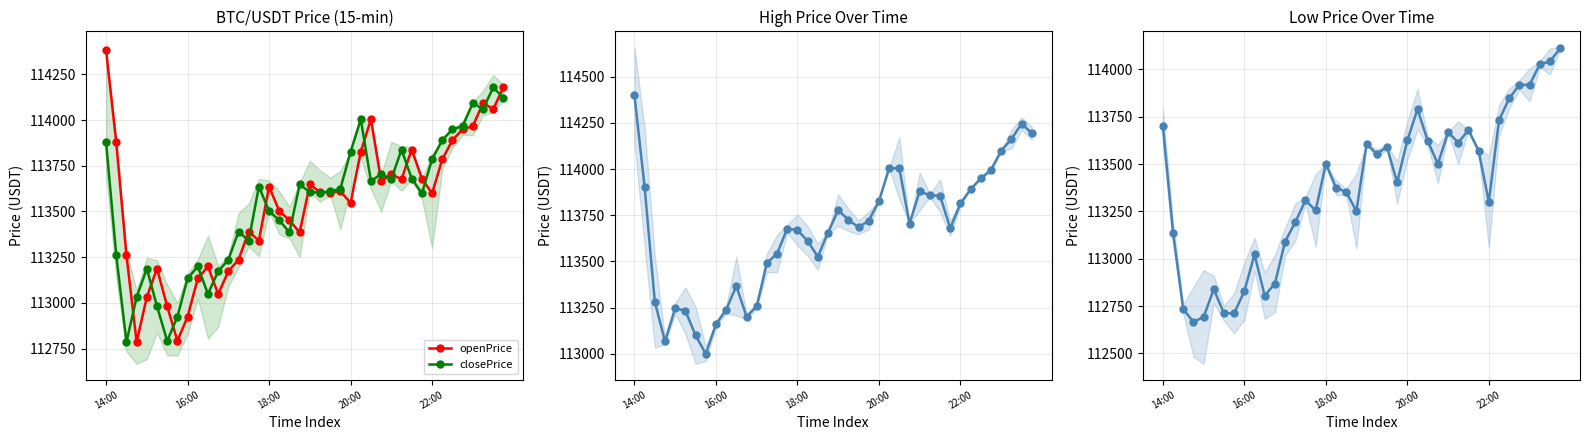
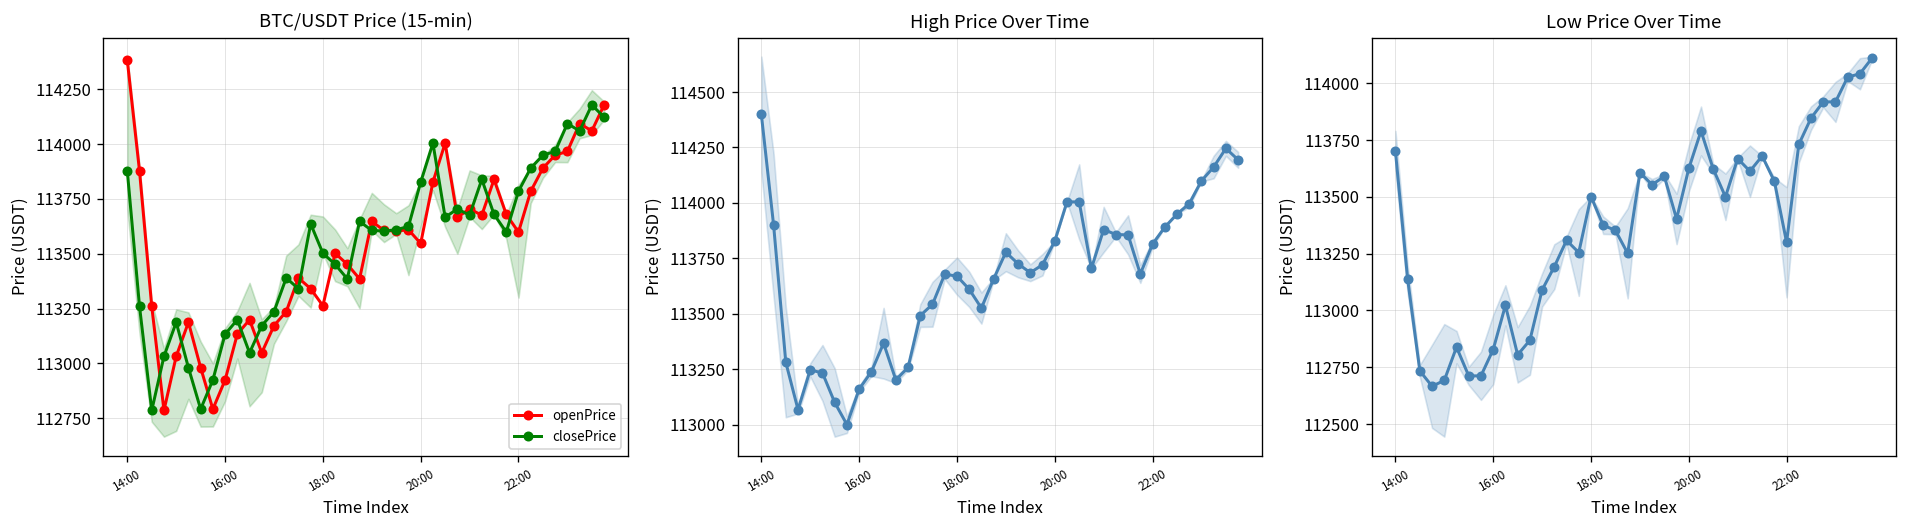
  {
    "BTC/USDT Price (15-min)": {
      "openPrice": {
        "14:00": 114380,
        "16:00": 112920,
-       "18:00": 113640,
+       "18:00": 113260,
        "20:00": 113550,
        "22:00": 113600
      }
    }
  }
